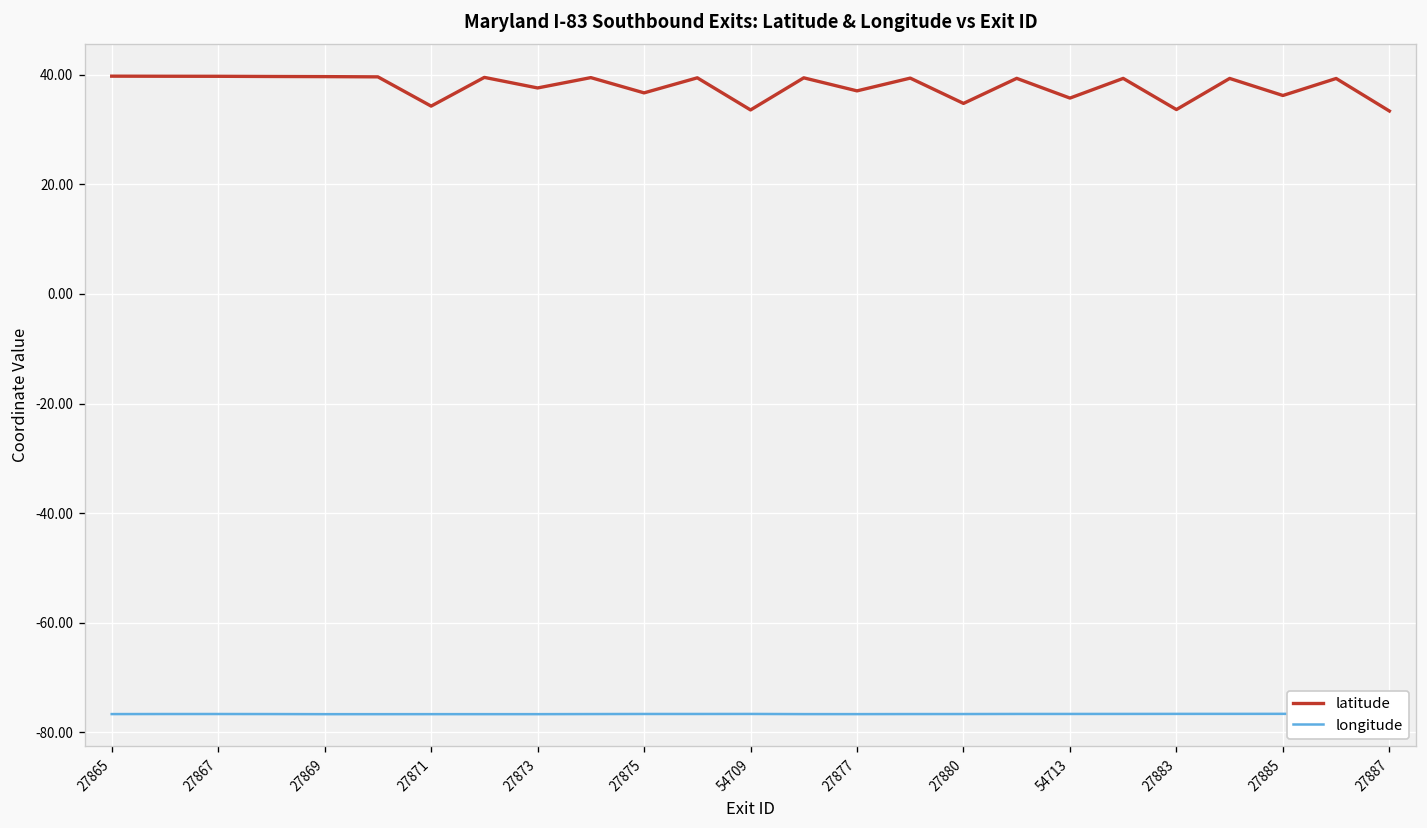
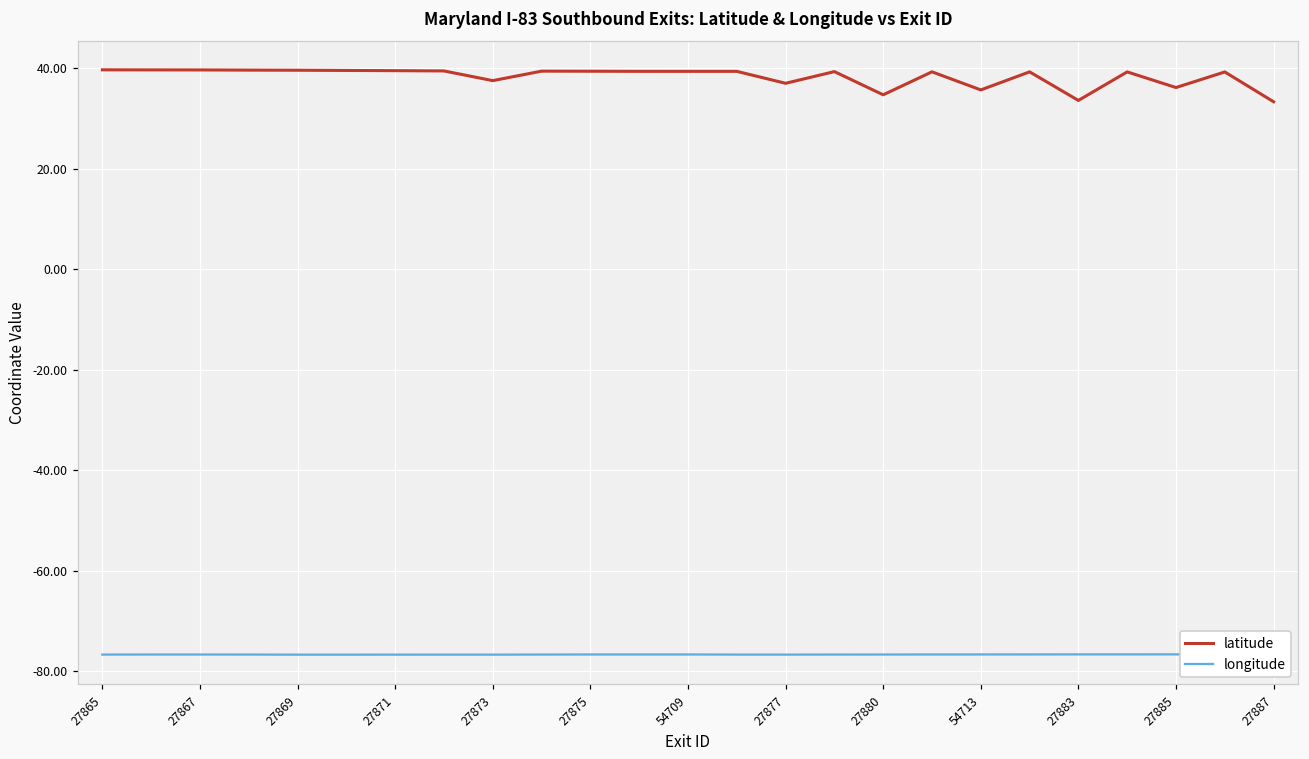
  {
    "latitude": {
      "27865": 40,
      "27867": 40,
      "27869": 40,
-     "27871": 34,
+     "27871": 40,
      "27873": 38,
-     "27875": 37,
-     "54709": 34,
+     "27875": 39,
+     "54709": 39,
      "27877": 37,
      "27880": 35,
      "54713": 36,
      "27883": 34,
      "27885": 36,
      "27887": 33
    },
    "longitude": {
      "27865": -77,
      "27867": -77,
      "27869": -77,
      "27871": -77,
      "27873": -77,
      "27875": -77,
      "54709": -77,
      "27877": -77,
      "27880": -77,
      "54713": -77,
      "27883": -77,
      "27885": -77
    }
  }
